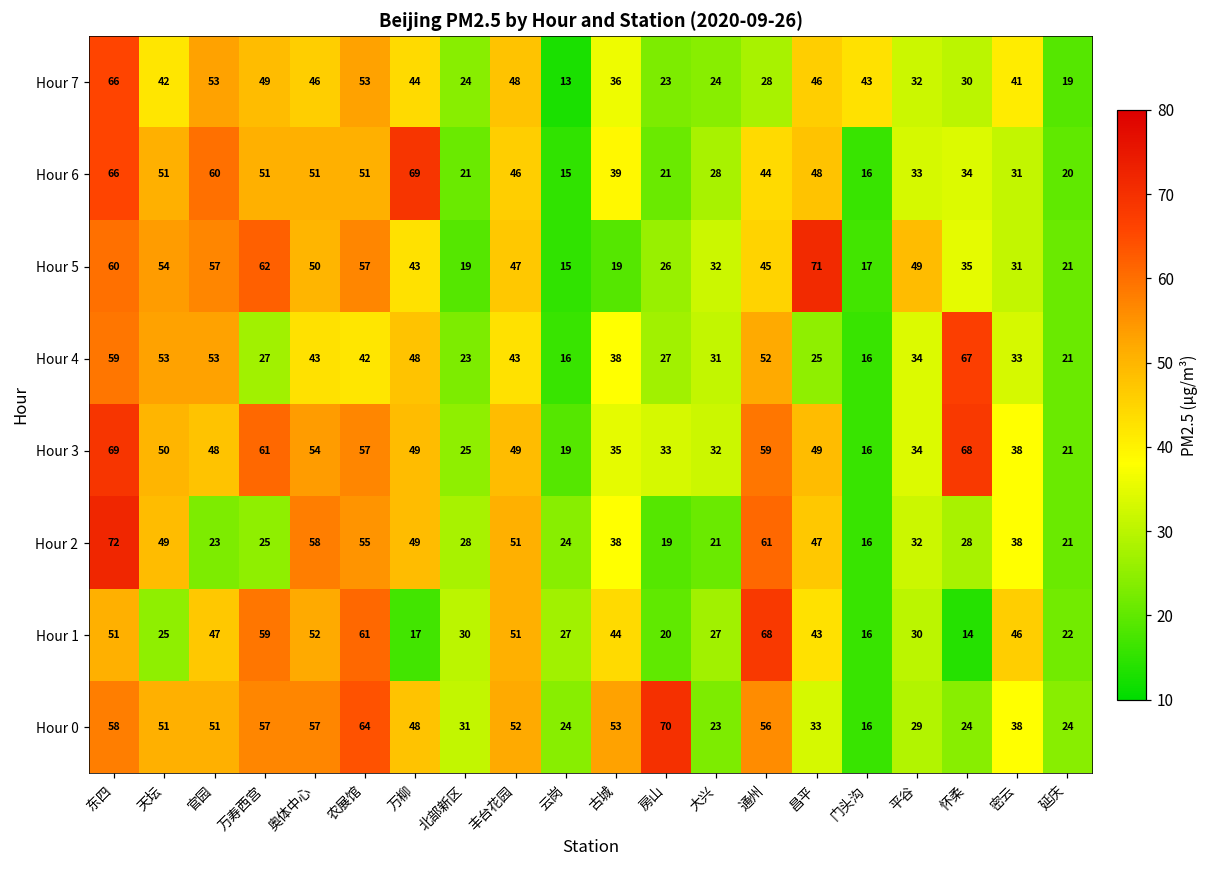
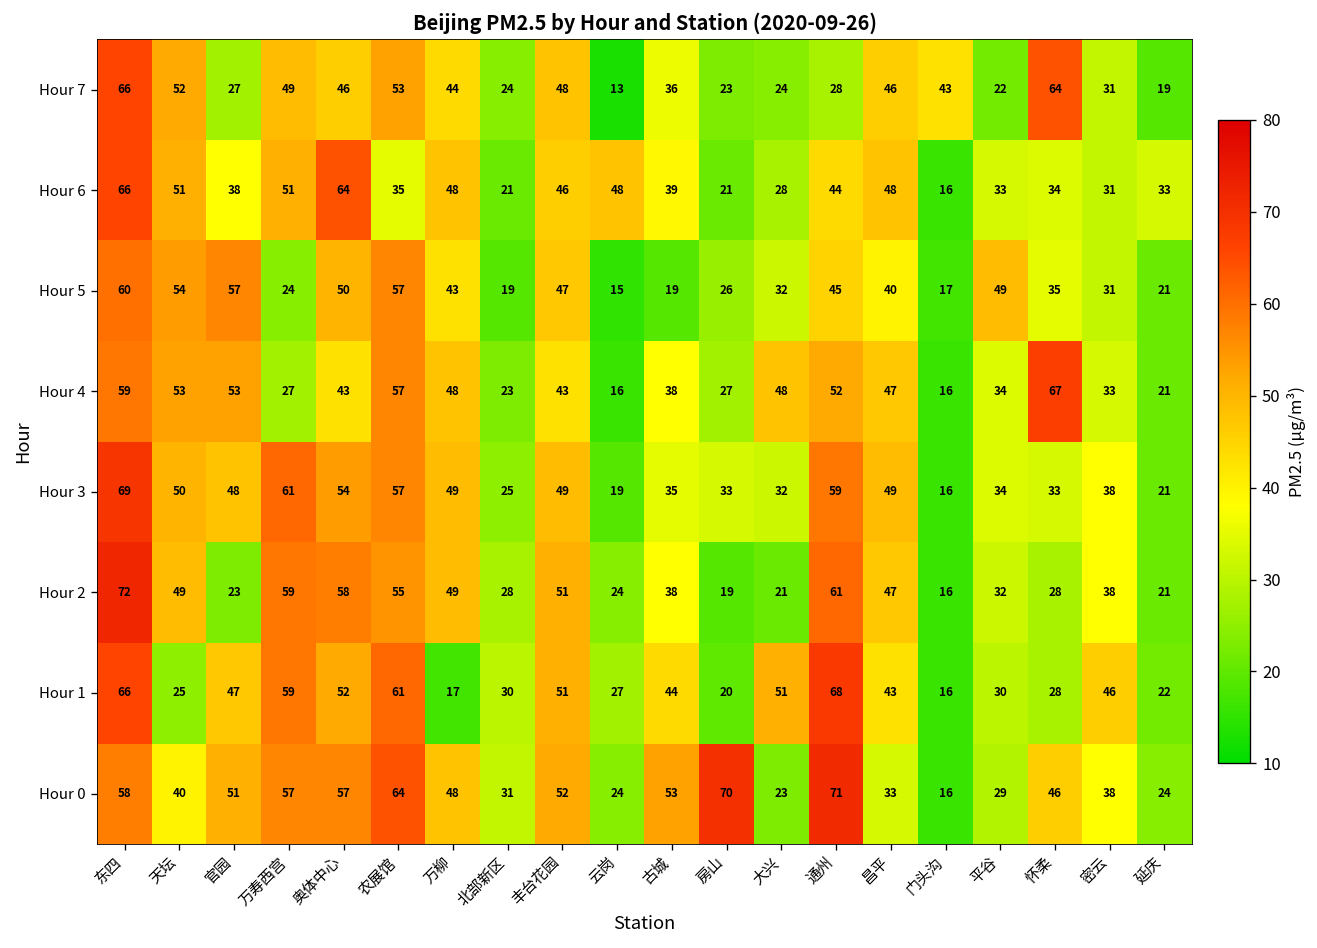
  {
    "Hour 7": {
      "东四": 66,
-     "天坛": 42,
-     "官园": 53,
+     "天坛": 52,
+     "官园": 27,
      "万寿西宫": 49,
      "奥体中心": 46,
      "农展馆": 53,
      "万柳": 44,
      "北部新区": 24,
      "丰台花园": 48,
      "云岗": 13,
      "古城": 36,
      "房山": 23,
      "大兴": 24,
      "通州": 28,
      "昌平": 46,
      "门头沟": 43,
-     "平谷": 32,
-     "怀柔": 30,
-     "密云": 41,
+     "平谷": 22,
+     "怀柔": 64,
+     "密云": 31,
      "延庆": 19
    },
    "Hour 6": {
      "东四": 66,
      "天坛": 51,
-     "官园": 60,
+     "官园": 38,
      "万寿西宫": 51,
-     "奥体中心": 51,
-     "农展馆": 51,
-     "万柳": 69,
+     "奥体中心": 64,
+     "农展馆": 35,
+     "万柳": 48,
      "北部新区": 21,
      "丰台花园": 46,
-     "云岗": 15,
+     "云岗": 48,
      "古城": 39,
      "房山": 21,
      "大兴": 28,
      "通州": 44,
      "昌平": 48,
      "门头沟": 16,
      "平谷": 33,
      "怀柔": 34,
      "密云": 31,
-     "延庆": 20
+     "延庆": 33
    },
    "Hour 5": {
      "东四": 60,
      "天坛": 54,
      "官园": 57,
-     "万寿西宫": 62,
+     "万寿西宫": 24,
      "奥体中心": 50,
      "农展馆": 57,
      "万柳": 43,
      "北部新区": 19,
      "丰台花园": 47,
      "云岗": 15,
      "古城": 19,
      "房山": 26,
      "大兴": 32,
      "通州": 45,
-     "昌平": 71,
+     "昌平": 40,
      "门头沟": 17,
      "平谷": 49,
      "怀柔": 35,
      "密云": 31,
      "延庆": 21
    },
    "Hour 4": {
      "东四": 59,
      "天坛": 53,
      "官园": 53,
      "万寿西宫": 27,
      "奥体中心": 43,
-     "农展馆": 42,
+     "农展馆": 57,
      "万柳": 48,
      "北部新区": 23,
      "丰台花园": 43,
      "云岗": 16,
      "古城": 38,
      "房山": 27,
-     "大兴": 31,
+     "大兴": 48,
      "通州": 52,
-     "昌平": 25,
+     "昌平": 47,
      "门头沟": 16,
      "平谷": 34,
      "怀柔": 67,
      "密云": 33,
      "延庆": 21
    },
    "Hour 3": {
      "东四": 69,
      "天坛": 50,
      "官园": 48,
      "万寿西宫": 61,
      "奥体中心": 54,
      "农展馆": 57,
      "万柳": 49,
      "北部新区": 25,
      "丰台花园": 49,
      "云岗": 19,
      "古城": 35,
      "房山": 33,
      "大兴": 32,
      "通州": 59,
      "昌平": 49,
      "门头沟": 16,
      "平谷": 34,
-     "怀柔": 68,
+     "怀柔": 33,
      "密云": 38,
      "延庆": 21
    },
    "Hour 2": {
      "东四": 72,
      "天坛": 49,
      "官园": 23,
-     "万寿西宫": 25,
+     "万寿西宫": 59,
      "奥体中心": 58,
      "农展馆": 55,
      "万柳": 49,
      "北部新区": 28,
      "丰台花园": 51,
      "云岗": 24,
      "古城": 38,
      "房山": 19,
      "大兴": 21,
      "通州": 61,
      "昌平": 47,
      "门头沟": 16,
      "平谷": 32,
      "怀柔": 28,
      "密云": 38,
      "延庆": 21
    },
    "Hour 1": {
-     "东四": 51,
+     "东四": 66,
      "天坛": 25,
      "官园": 47,
      "万寿西宫": 59,
      "奥体中心": 52,
      "农展馆": 61,
      "万柳": 17,
      "北部新区": 30,
      "丰台花园": 51,
      "云岗": 27,
      "古城": 44,
      "房山": 20,
-     "大兴": 27,
+     "大兴": 51,
      "通州": 68,
      "昌平": 43,
      "门头沟": 16,
      "平谷": 30,
-     "怀柔": 14,
+     "怀柔": 28,
      "密云": 46,
      "延庆": 22
    },
    "Hour 0": {
      "东四": 58,
-     "天坛": 51,
+     "天坛": 40,
      "官园": 51,
      "万寿西宫": 57,
      "奥体中心": 57,
      "农展馆": 64,
      "万柳": 48,
      "北部新区": 31,
      "丰台花园": 52,
      "云岗": 24,
      "古城": 53,
      "房山": 70,
      "大兴": 23,
-     "通州": 56,
+     "通州": 71,
      "昌平": 33,
      "门头沟": 16,
      "平谷": 29,
-     "怀柔": 24,
+     "怀柔": 46,
      "密云": 38,
      "延庆": 24
    }
  }
